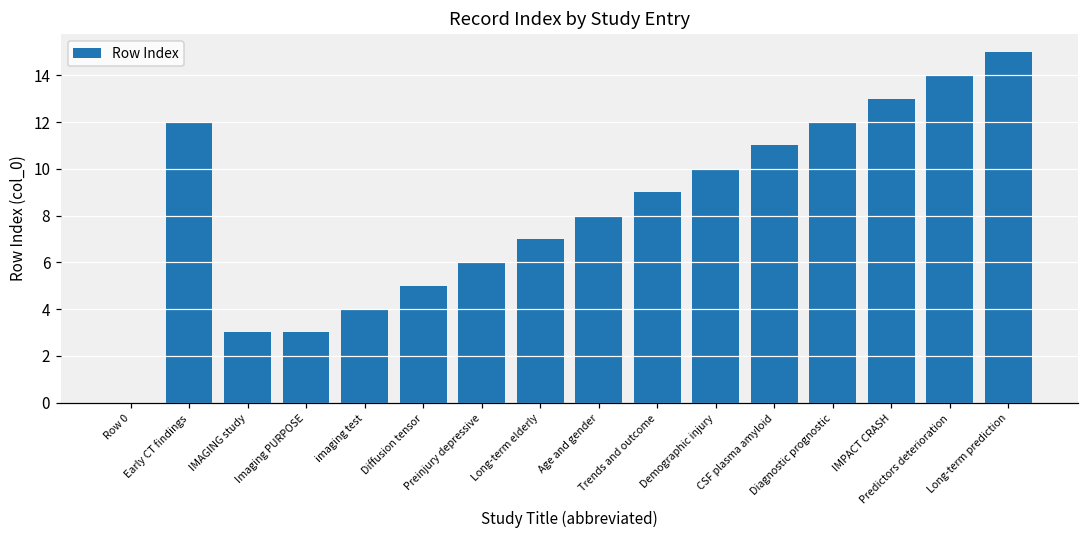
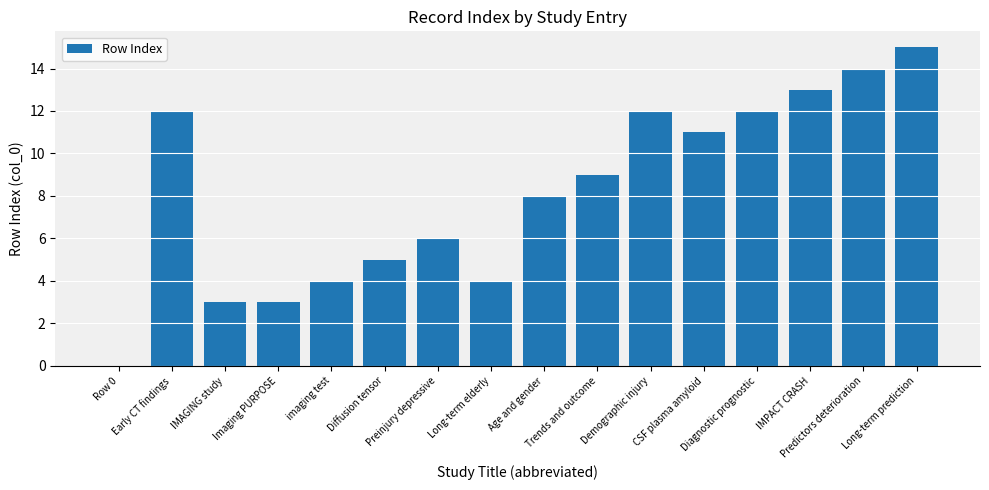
  {
    "Row 0": 0,
    "Early CT findings": 12,
    "IMAGING study": 3,
    "Imaging PURPOSE": 3,
    "imaging test": 4,
    "Diffusion tensor": 5,
    "Preinjury depressive": 6,
-   "Long-term elderly": 7,
+   "Long-term elderly": 4,
    "Age and gender": 8,
    "Trends and outcome": 9,
-   "Demographic injury": 10,
+   "Demographic injury": 12,
    "CSF plasma amyloid": 11,
    "Diagnostic prognostic": 12,
    "IMPACT CRASH": 13,
    "Predictors deterioration": 14,
    "Long-term prediction": 15
  }
